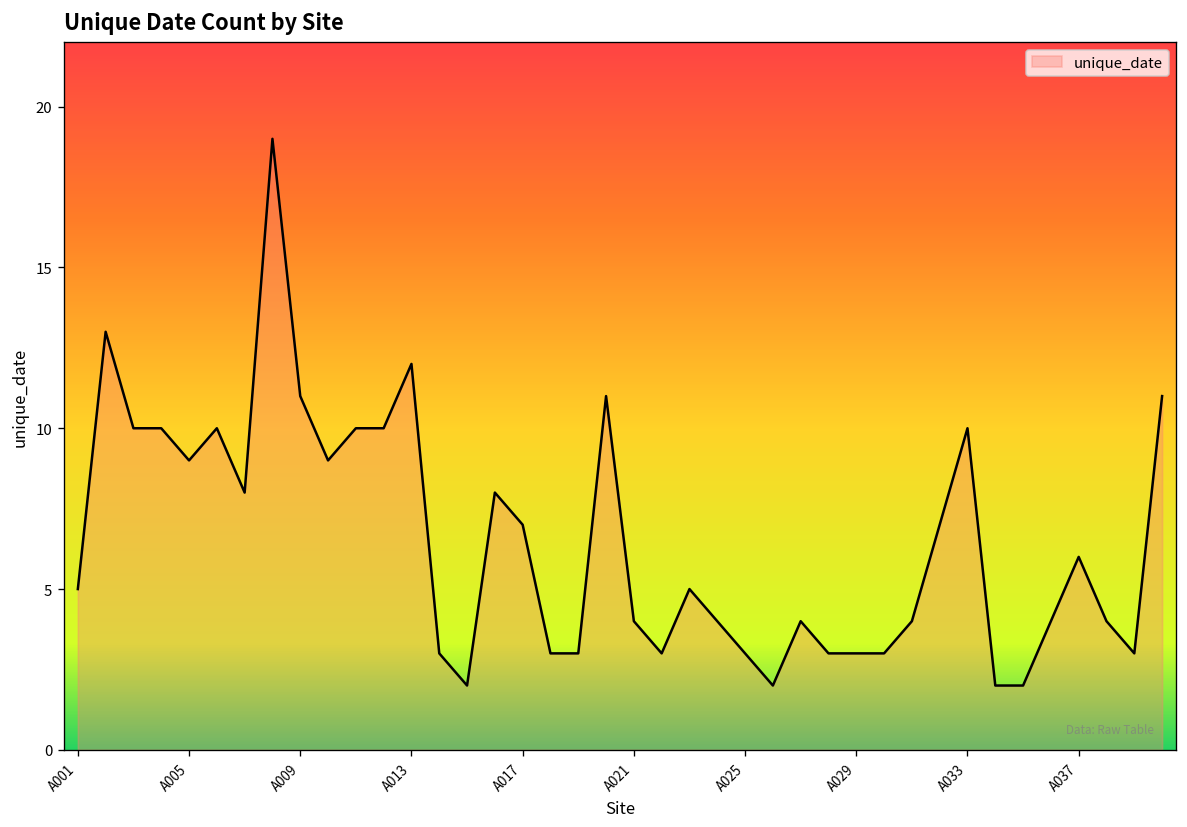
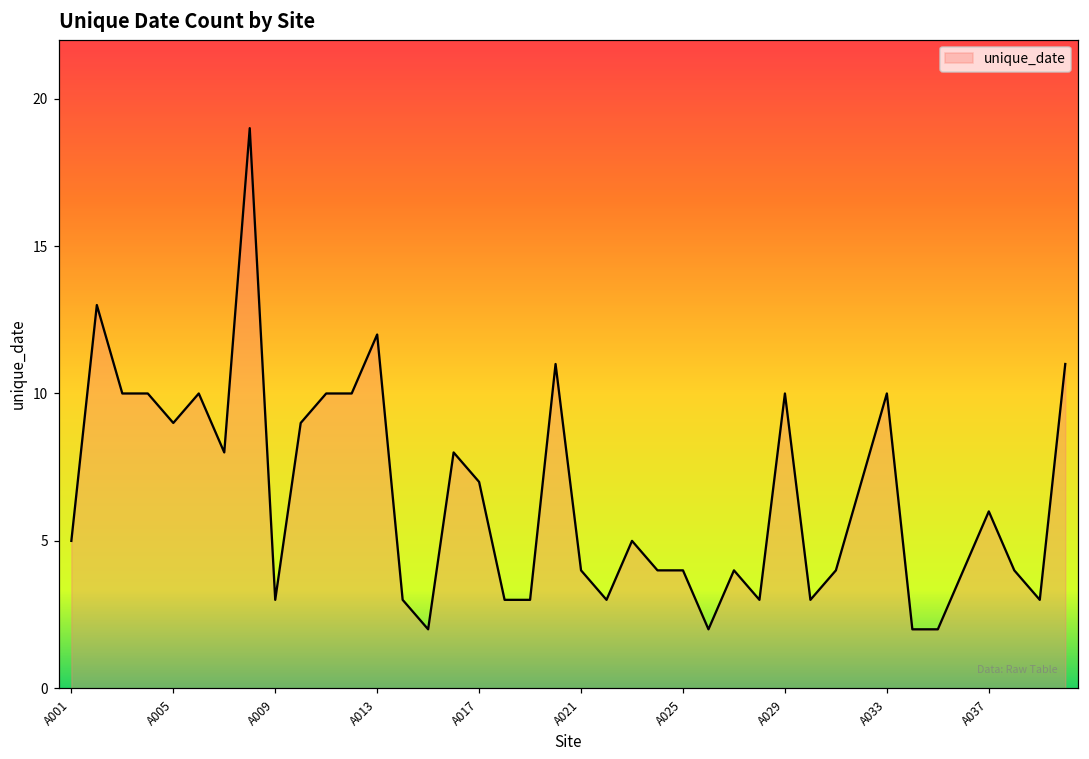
  {
    "A001": 5,
    "A005": 9,
-   "A009": 11,
+   "A009": 3,
    "A013": 12,
    "A017": 7,
    "A021": 4,
-   "A025": 3,
-   "A029": 3,
+   "A025": 4,
+   "A029": 10,
    "A033": 10,
    "A037": 6
  }
